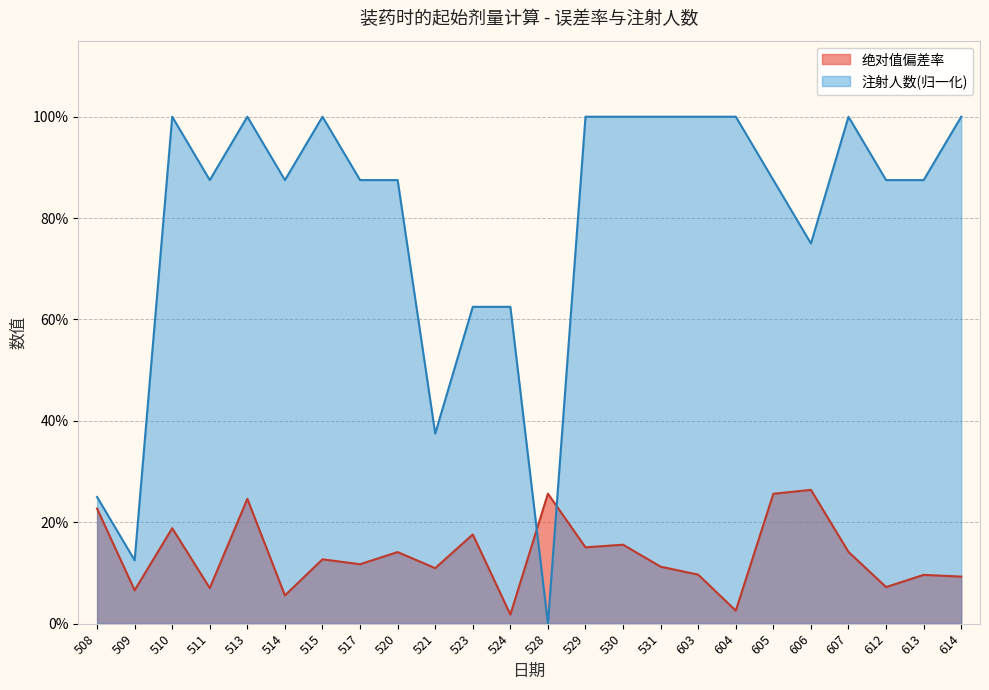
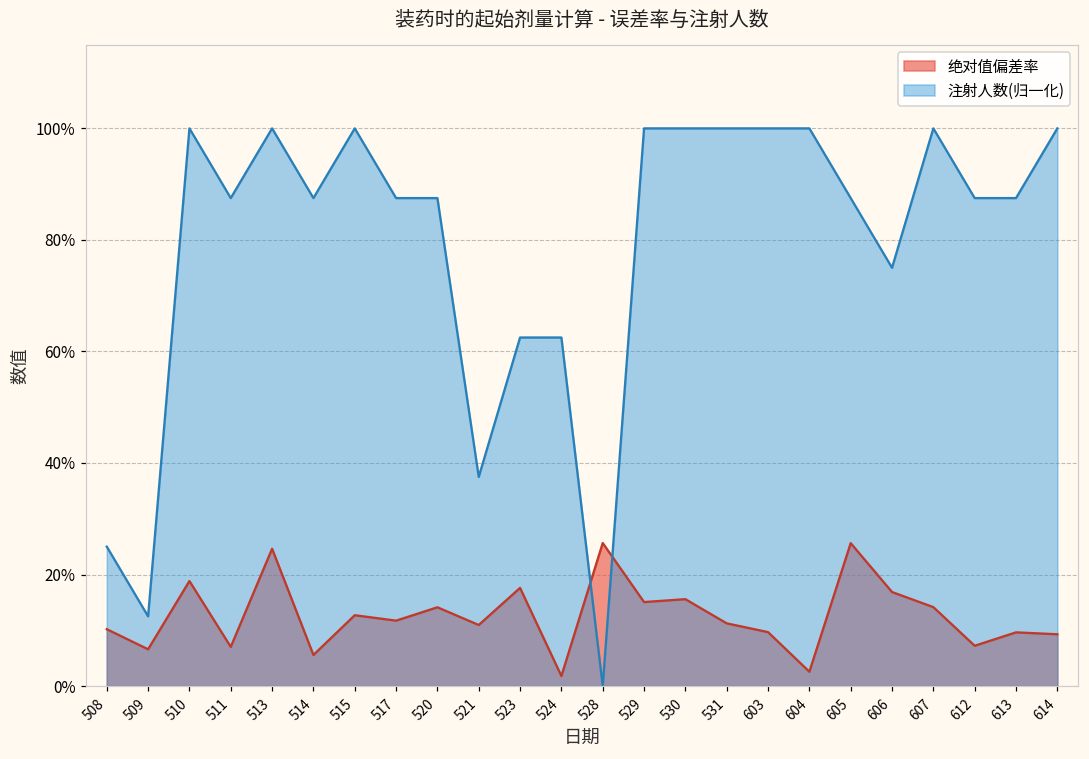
  {
    "绝对值偏差率": {
-     "508": "23%",
+     "508": "10%",
      "509": "7%",
      "510": "19%",
      "511": "7%",
      "513": "25%",
      "514": "6%",
      "515": "13%",
      "517": "12%",
      "520": "14%",
      "521": "11%",
      "523": "18%",
      "524": "2%",
      "528": "26%",
      "529": "15%",
      "530": "16%",
      "531": "11%",
      "603": "10%",
      "604": "3%",
      "605": "26%",
-     "606": "26%",
+     "606": "17%",
      "607": "14%",
      "612": "7%",
      "613": "10%",
      "614": "9%"
    },
    "注射人数(归一化)": {
      "508": "25%",
      "509": "13%",
      "510": "100%",
      "511": "88%",
      "513": "100%",
      "514": "88%",
      "515": "100%",
      "517": "88%",
      "520": "88%",
      "521": "38%",
      "523": "63%",
      "524": "63%",
      "528": "0%",
      "529": "100%",
      "530": "100%",
      "531": "100%",
      "603": "100%",
      "604": "100%",
      "605": "88%",
      "606": "75%",
      "607": "100%",
      "612": "88%",
      "613": "88%",
      "614": "100%"
    }
  }
